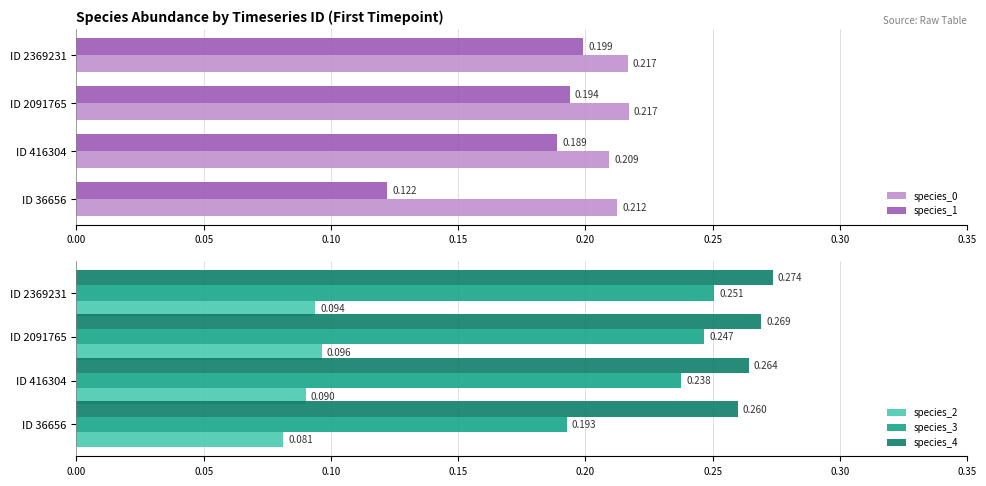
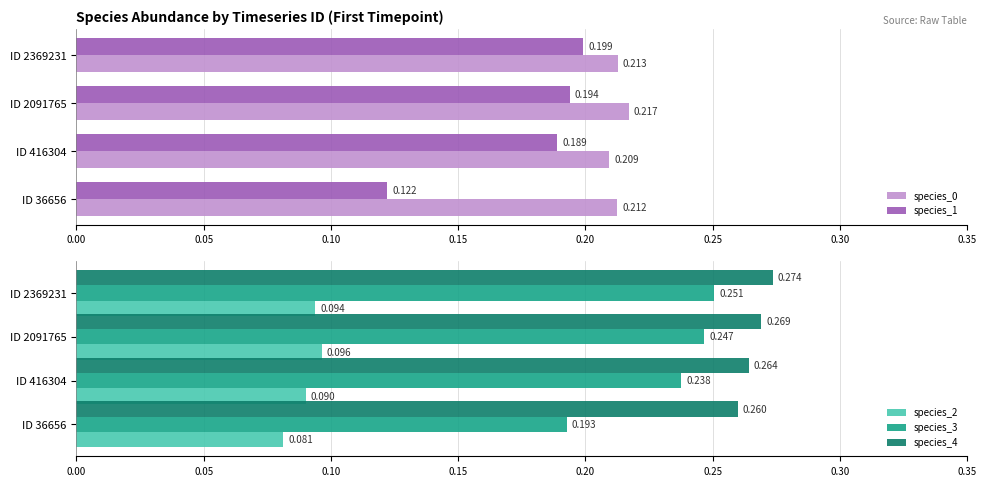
  {
    "Species Abundance by Timeseries ID (First Timepoint)": {
      "species_0": {
-       "ID 2369231": 0.217,
+       "ID 2369231": 0.213,
        "ID 2091765": 0.217,
        "ID 416304": 0.209,
        "ID 36656": 0.212
      },
      "species_1": {
        "ID 2369231": 0.199,
        "ID 2091765": 0.194,
        "ID 416304": 0.189,
        "ID 36656": 0.122
      }
    }
  }
